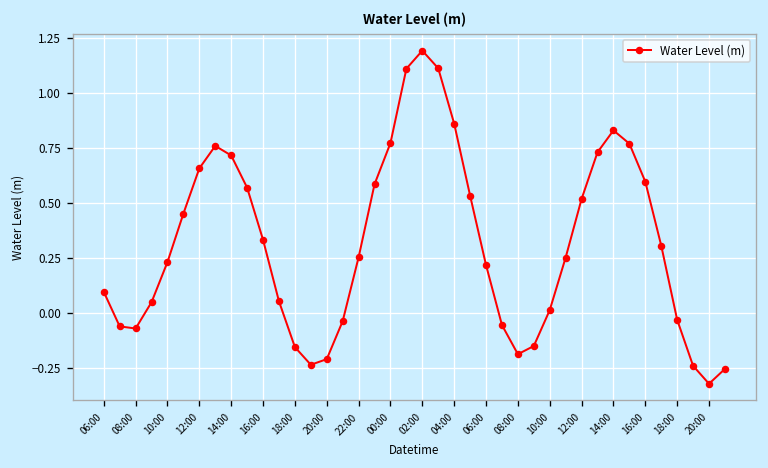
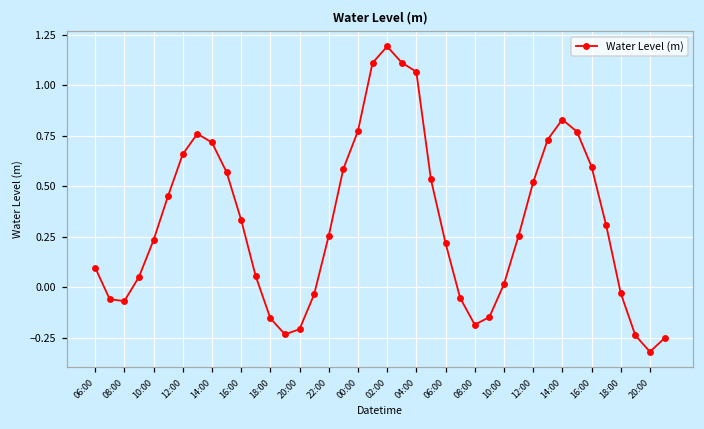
  {
    "22:00": 0.25,
    "00:00": 0.77,
    "02:00": 1.19,
-   "04:00": 0.86
+   "04:00": 1.07
  }
